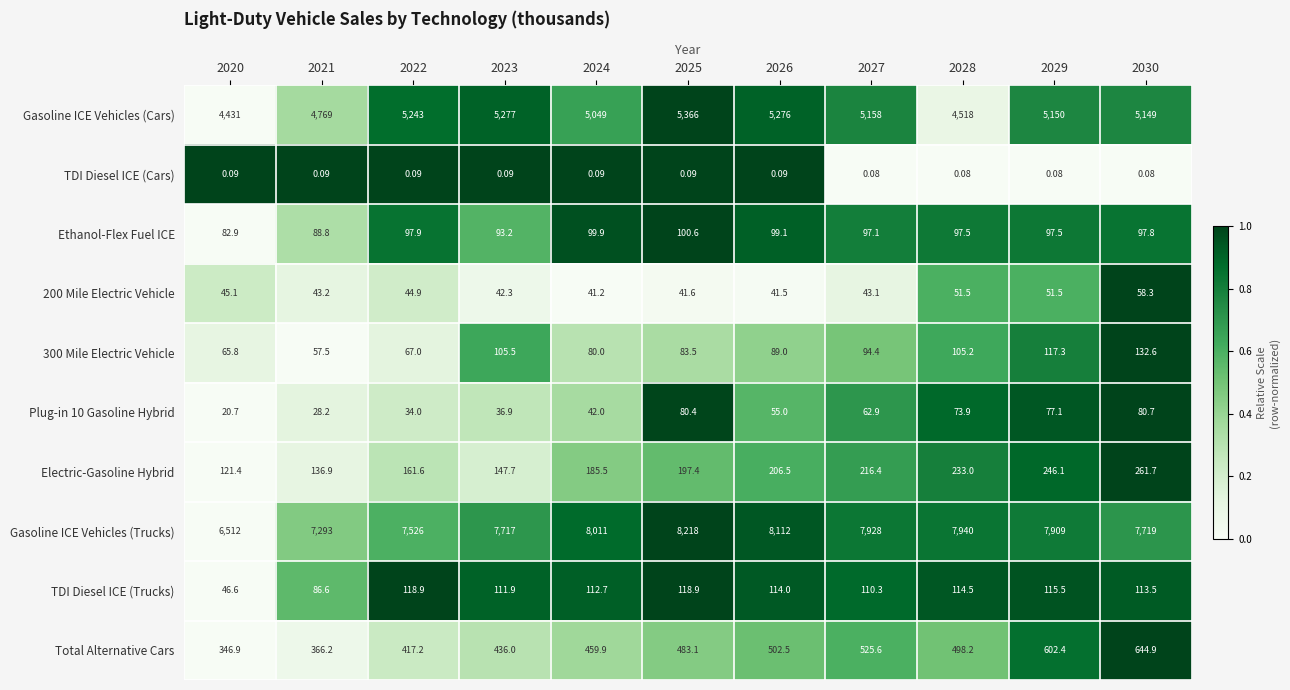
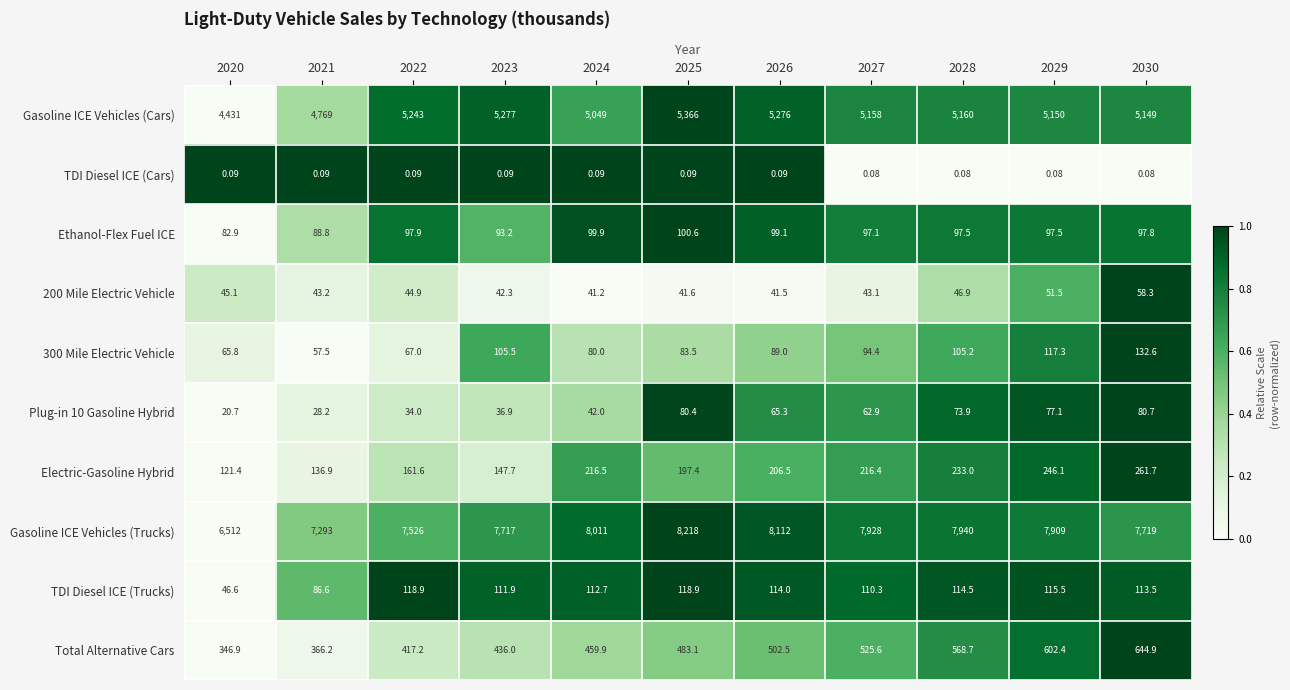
  {
    "Gasoline ICE Vehicles (Cars)": {
      "2020": "4,431",
      "2021": "4,769",
      "2022": "5,243",
      "2023": "5,277",
      "2024": "5,049",
      "2025": "5,366",
      "2026": "5,276",
      "2027": "5,158",
-     "2028": "4,518",
+     "2028": "5,160",
      "2029": "5,150",
      "2030": "5,149"
    },
    "TDI Diesel ICE (Cars)": {
      "2020": "0.09",
      "2021": "0.09",
      "2022": "0.09",
      "2023": "0.09",
      "2024": "0.09",
      "2025": "0.09",
      "2026": "0.09",
      "2027": "0.08",
      "2028": "0.08",
      "2029": "0.08",
      "2030": "0.08"
    },
    "Ethanol-Flex Fuel ICE": {
      "2020": "82.9",
      "2021": "88.8",
      "2022": "97.9",
      "2023": "93.2",
      "2024": "99.9",
      "2025": "100.6",
      "2026": "99.1",
      "2027": "97.1",
      "2028": "97.5",
      "2029": "97.5",
      "2030": "97.8"
    },
    "200 Mile Electric Vehicle": {
      "2020": "45.1",
      "2021": "43.2",
      "2022": "44.9",
      "2023": "42.3",
      "2024": "41.2",
      "2025": "41.6",
      "2026": "41.5",
      "2027": "43.1",
-     "2028": "51.5",
+     "2028": "46.9",
      "2029": "51.5",
      "2030": "58.3"
    },
    "300 Mile Electric Vehicle": {
      "2020": "65.8",
      "2021": "57.5",
      "2022": "67.0",
      "2023": "105.5",
      "2024": "80.0",
      "2025": "83.5",
      "2026": "89.0",
      "2027": "94.4",
      "2028": "105.2",
      "2029": "117.3",
      "2030": "132.6"
    },
    "Plug-in 10 Gasoline Hybrid": {
      "2020": "20.7",
      "2021": "28.2",
      "2022": "34.0",
      "2023": "36.9",
      "2024": "42.0",
      "2025": "80.4",
-     "2026": "55.0",
+     "2026": "65.3",
      "2027": "62.9",
      "2028": "73.9",
      "2029": "77.1",
      "2030": "80.7"
    },
    "Electric-Gasoline Hybrid": {
      "2020": "121.4",
      "2021": "136.9",
      "2022": "161.6",
      "2023": "147.7",
-     "2024": "185.5",
+     "2024": "216.5",
      "2025": "197.4",
      "2026": "206.5",
      "2027": "216.4",
      "2028": "233.0",
      "2029": "246.1",
      "2030": "261.7"
    },
    "Gasoline ICE Vehicles (Trucks)": {
      "2020": "6,512",
      "2021": "7,293",
      "2022": "7,526",
      "2023": "7,717",
      "2024": "8,011",
      "2025": "8,218",
      "2026": "8,112",
      "2027": "7,928",
      "2028": "7,940",
      "2029": "7,909",
      "2030": "7,719"
    },
    "TDI Diesel ICE (Trucks)": {
      "2020": "46.6",
      "2021": "86.6",
      "2022": "118.9",
      "2023": "111.9",
      "2024": "112.7",
      "2025": "118.9",
      "2026": "114.0",
      "2027": "110.3",
      "2028": "114.5",
      "2029": "115.5",
      "2030": "113.5"
    },
    "Total Alternative Cars": {
      "2020": "346.9",
      "2021": "366.2",
      "2022": "417.2",
      "2023": "436.0",
      "2024": "459.9",
      "2025": "483.1",
      "2026": "502.5",
      "2027": "525.6",
-     "2028": "498.2",
+     "2028": "568.7",
      "2029": "602.4",
      "2030": "644.9"
    }
  }
